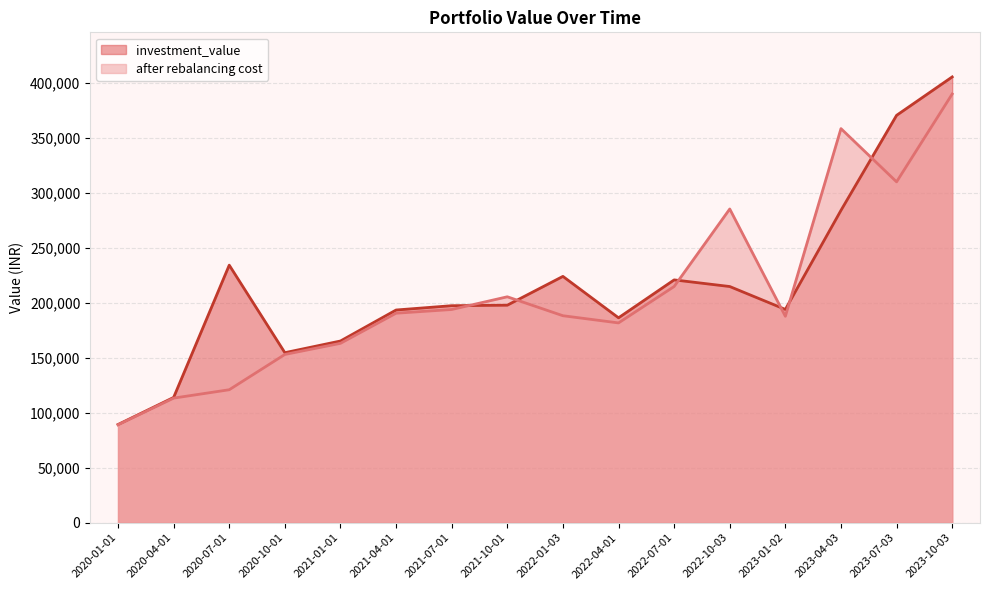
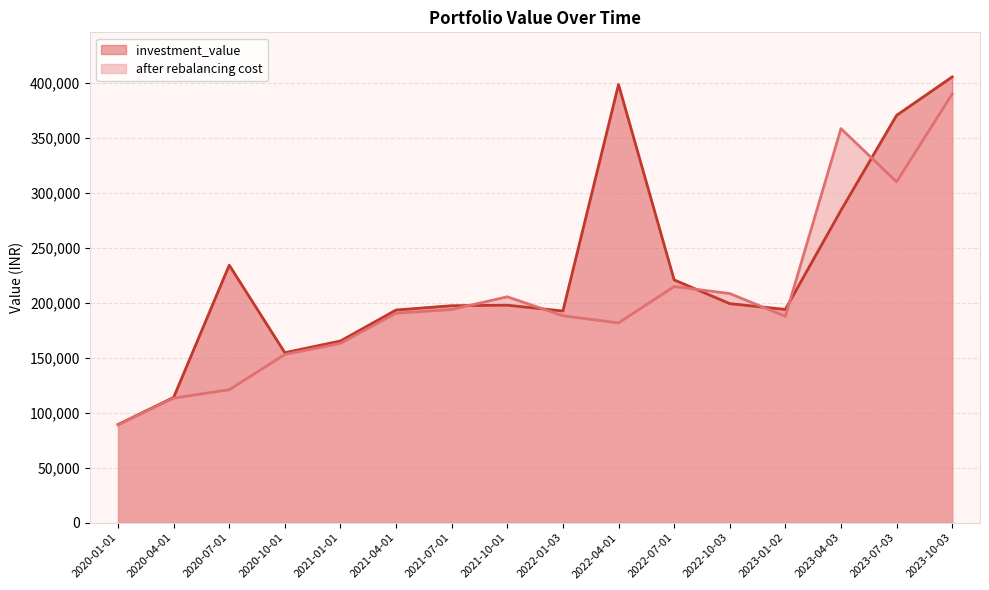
  {
    "investment_value": {
      "2020-07-01": "234,000",
      "2021-04-01": "193,000",
      "2021-07-01": "197,000",
      "2021-10-01": "198,000",
-     "2022-01-03": "224,000",
-     "2022-04-01": "186,000",
+     "2022-01-03": "193,000",
+     "2022-04-01": "398,000",
      "2022-07-01": "221,000",
-     "2022-10-03": "215,000",
+     "2022-10-03": "199,000",
      "2023-01-02": "194,000",
      "2023-04-03": "284,000",
      "2023-07-03": "370,000",
      "2023-10-03": "405,000"
    },
    "after rebalancing cost": {
      "2020-07-01": "121,000",
      "2021-04-01": "190,000",
      "2021-07-01": "194,000",
      "2021-10-01": "205,000",
      "2022-01-03": "188,000",
      "2022-04-01": "182,000",
      "2022-07-01": "215,000",
-     "2022-10-03": "285,000",
+     "2022-10-03": "208,000",
      "2023-01-02": "188,000",
      "2023-04-03": "358,000",
      "2023-07-03": "310,000",
      "2023-10-03": "390,000"
    }
  }
